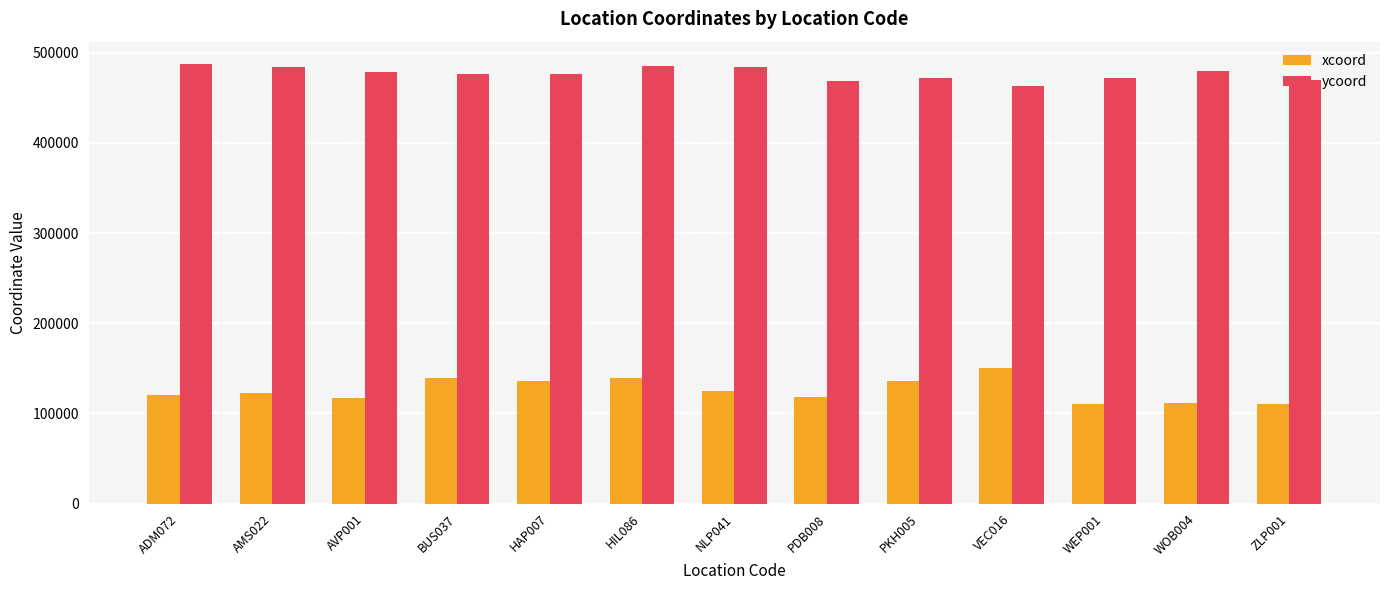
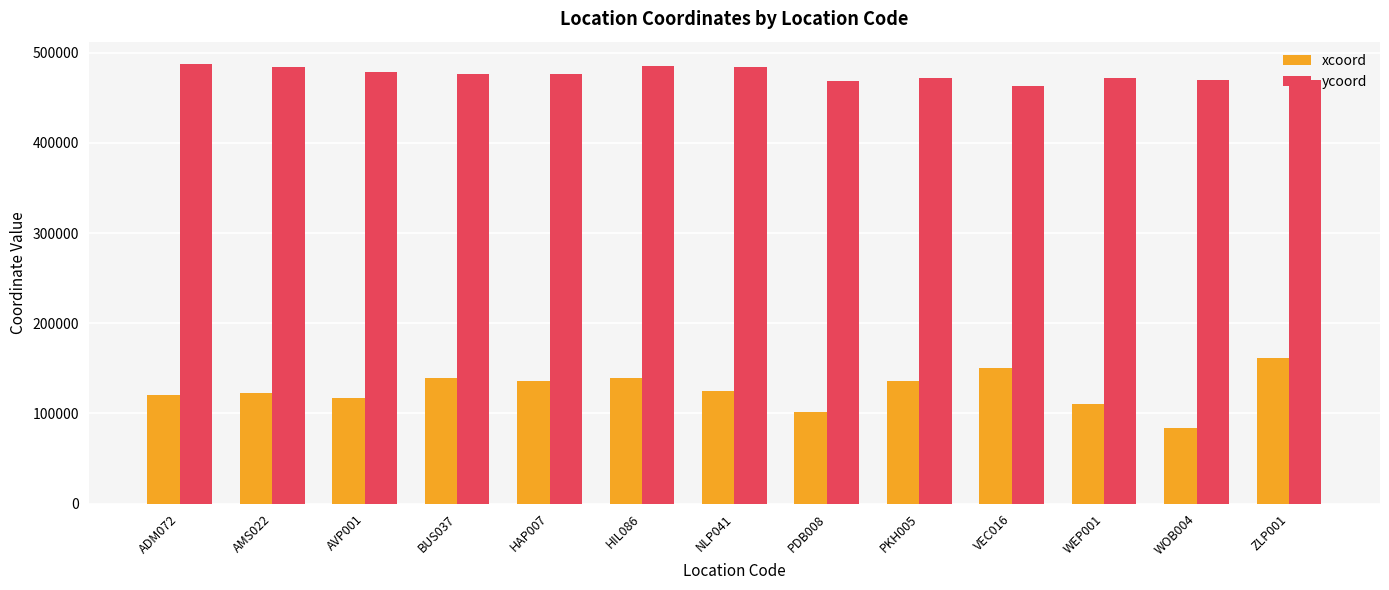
  {
    "xcoord": {
      "ADM072": 120000,
      "AMS022": 120000,
      "AVP001": 120000,
      "BUS037": 140000,
      "HAP007": 140000,
      "HIL086": 140000,
      "NLP041": 120000,
-     "PDB008": 120000,
+     "PDB008": 100000,
      "PKH005": 140000,
      "VEC016": 150000,
      "WEP001": 110000,
-     "WOB004": 110000,
-     "ZLP001": 110000
+     "WOB004": 80000,
+     "ZLP001": 160000
    },
    "ycoord": {
      "ADM072": 490000,
      "AMS022": 480000,
      "AVP001": 480000,
      "BUS037": 480000,
      "HAP007": 480000,
      "HIL086": 480000,
      "NLP041": 480000,
      "PDB008": 470000,
      "PKH005": 470000,
      "VEC016": 460000,
      "WEP001": 470000,
-     "WOB004": 480000,
+     "WOB004": 470000,
      "ZLP001": 470000
    }
  }
